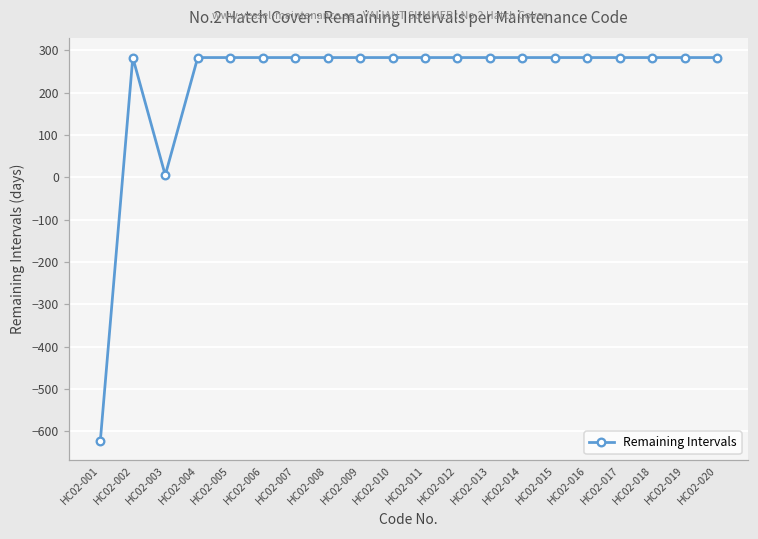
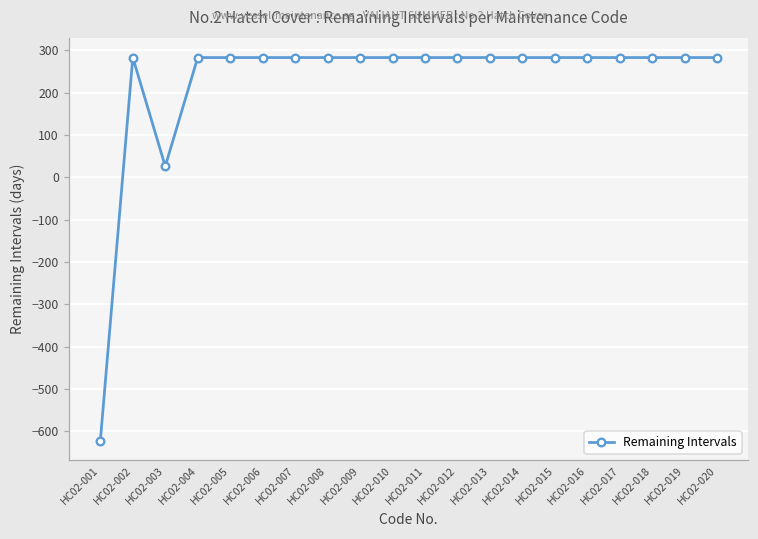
  {
    "HC02-001": -620,
    "HC02-002": 280,
-   "HC02-003": 10,
+   "HC02-003": 30,
    "HC02-004": 280,
    "HC02-005": 280,
    "HC02-006": 280,
    "HC02-007": 280,
    "HC02-008": 280,
    "HC02-009": 280,
    "HC02-010": 280,
    "HC02-011": 280,
    "HC02-012": 280,
    "HC02-013": 280,
    "HC02-014": 280,
    "HC02-015": 280,
    "HC02-016": 280,
    "HC02-017": 280,
    "HC02-018": 280,
    "HC02-019": 280,
    "HC02-020": 280
  }
